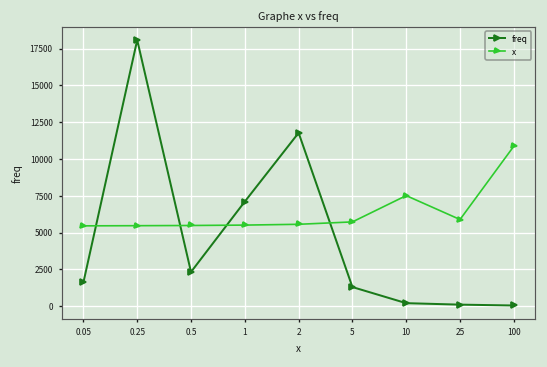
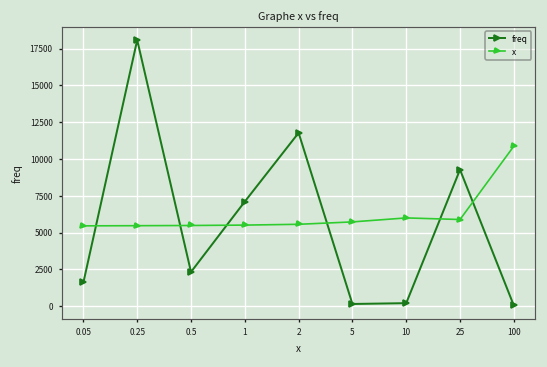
  {
    "freq": {
      "0.05": 1600,
      "0.25": 18100,
      "0.5": 2300,
      "1": 7100,
      "2": 11800,
-     "5": 1300,
+     "5": 100,
      "10": 200,
-     "25": 100,
+     "25": 9300,
      "100": 0
    },
    "x": {
      "0.05": 5500,
      "0.25": 5500,
      "0.5": 5500,
      "1": 5500,
      "2": 5600,
      "5": 5700,
-     "10": 7500,
+     "10": 6000,
      "25": 5900,
      "100": 10900
    }
  }
